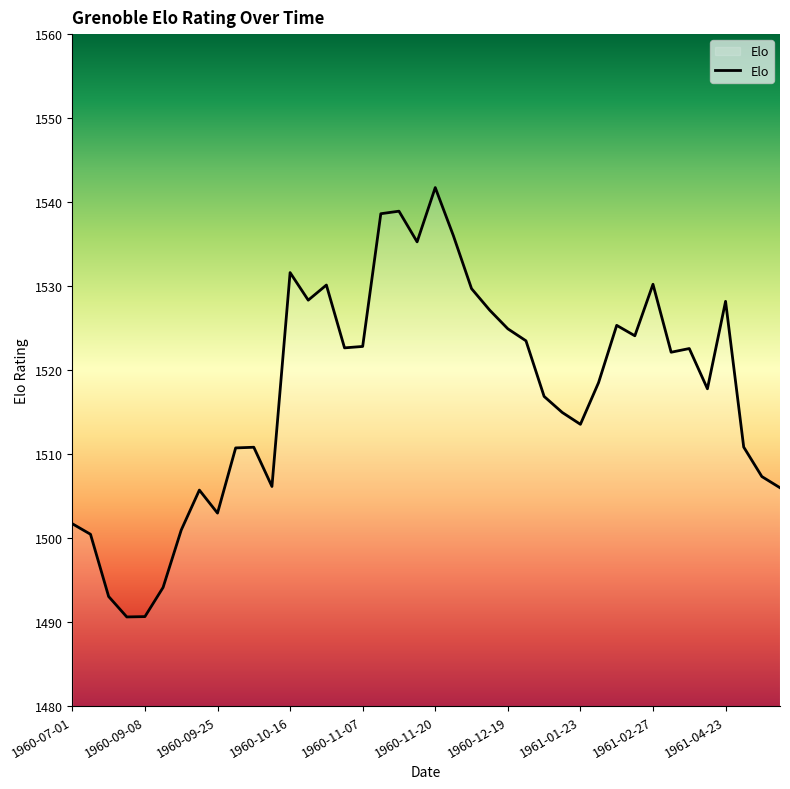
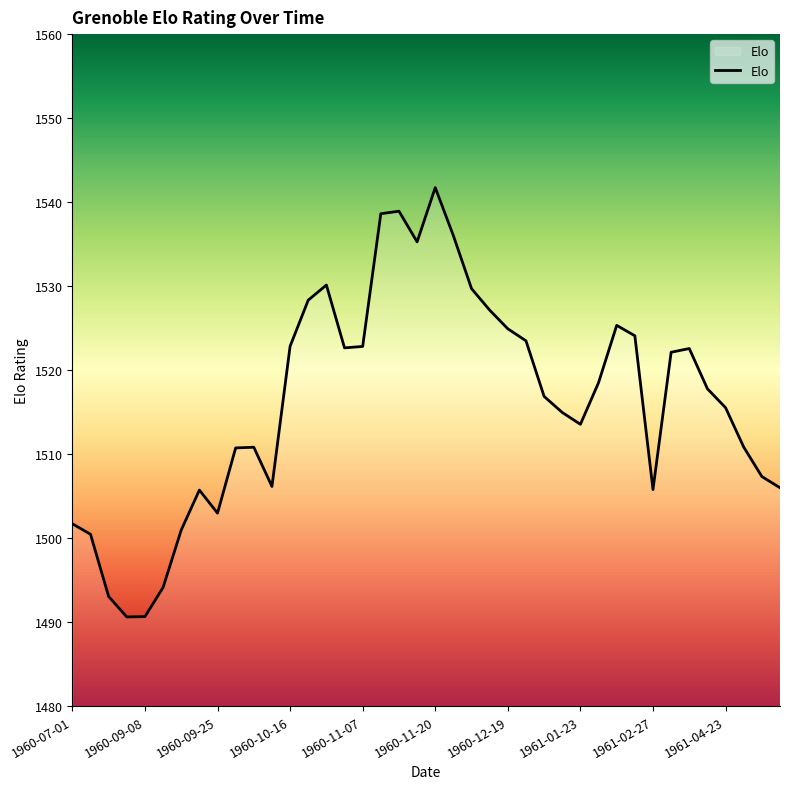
  {
    "1960-07-01": 1502,
    "1960-09-08": 1491,
    "1960-09-25": 1503,
-   "1960-10-16": 1532,
+   "1960-10-16": 1523,
    "1960-11-07": 1523,
    "1960-11-20": 1542,
    "1960-12-19": 1525,
    "1961-01-23": 1514,
-   "1961-02-27": 1530,
-   "1961-04-23": 1528
+   "1961-02-27": 1506,
+   "1961-04-23": 1516
  }
